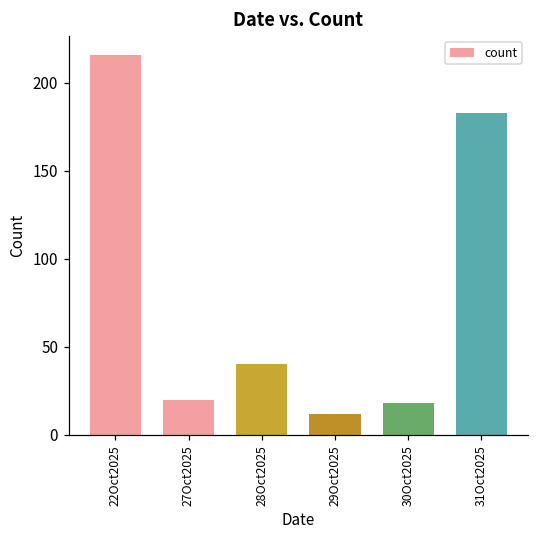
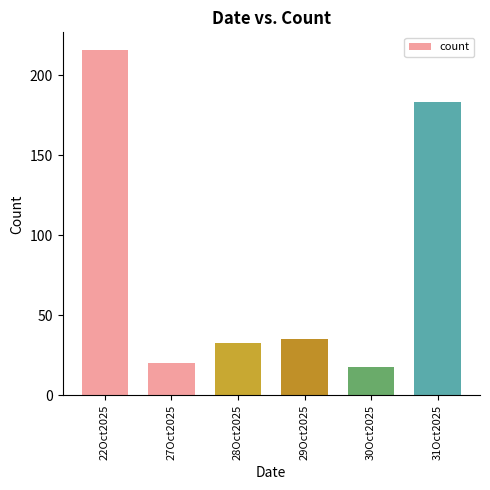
  {
    "22Oct2025": 216,
    "27Oct2025": 20,
-   "28Oct2025": 40,
-   "29Oct2025": 12,
+   "28Oct2025": 33,
+   "29Oct2025": 35,
    "30Oct2025": 18,
    "31Oct2025": 183
  }
